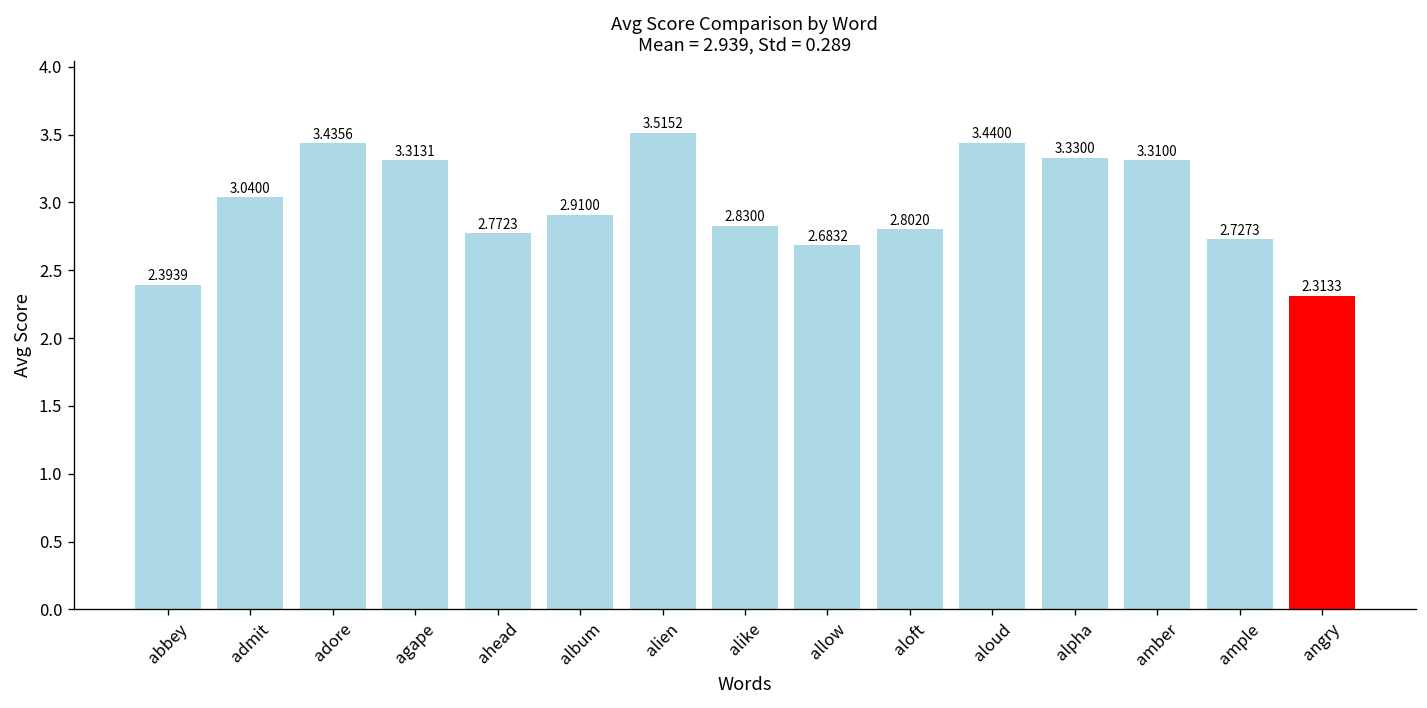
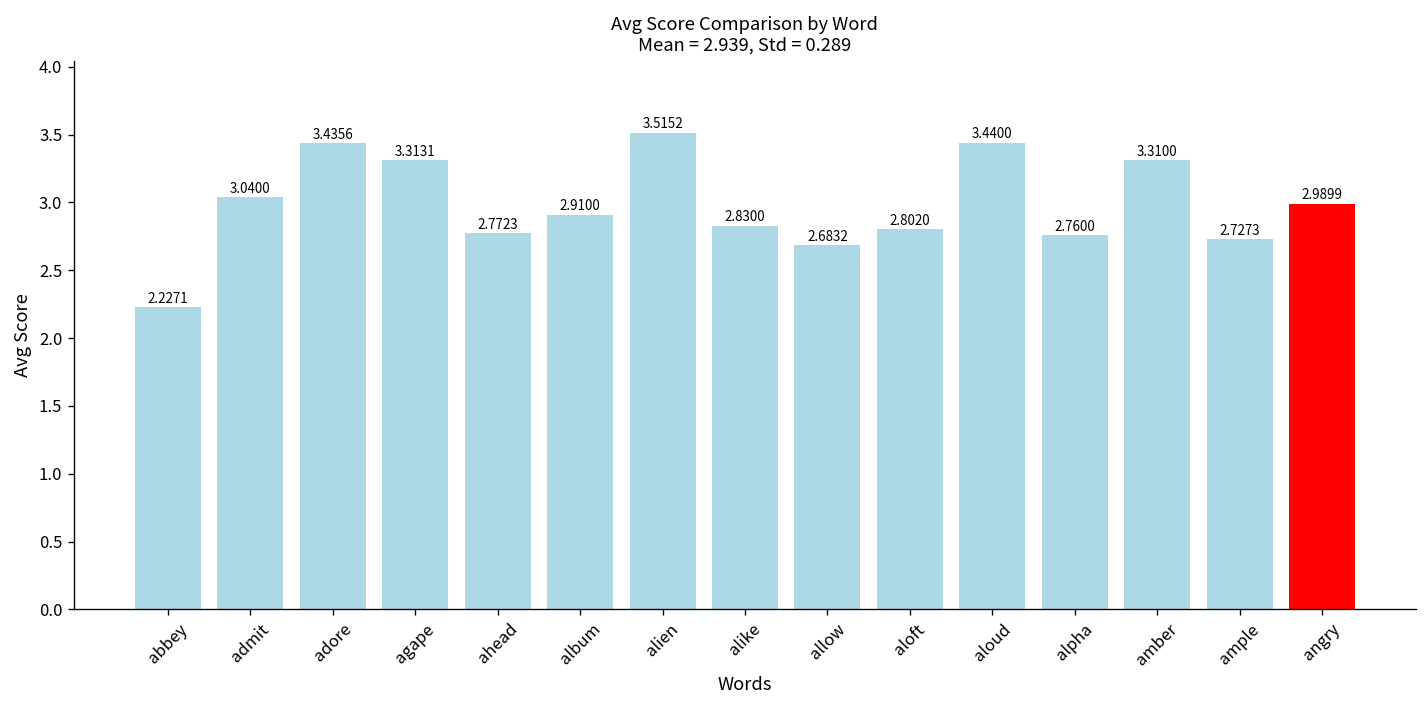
  {
-   "abbey": 2.3939,
+   "abbey": 2.2271,
    "admit": 3.0400,
    "adore": 3.4356,
    "agape": 3.3131,
    "ahead": 2.7723,
    "album": 2.9100,
    "alien": 3.5152,
    "alike": 2.8300,
    "allow": 2.6832,
    "aloft": 2.8020,
    "aloud": 3.4400,
-   "alpha": 3.3300,
+   "alpha": 2.7600,
    "amber": 3.3100,
    "ample": 2.7273,
-   "angry": 2.3133
+   "angry": 2.9899
  }
